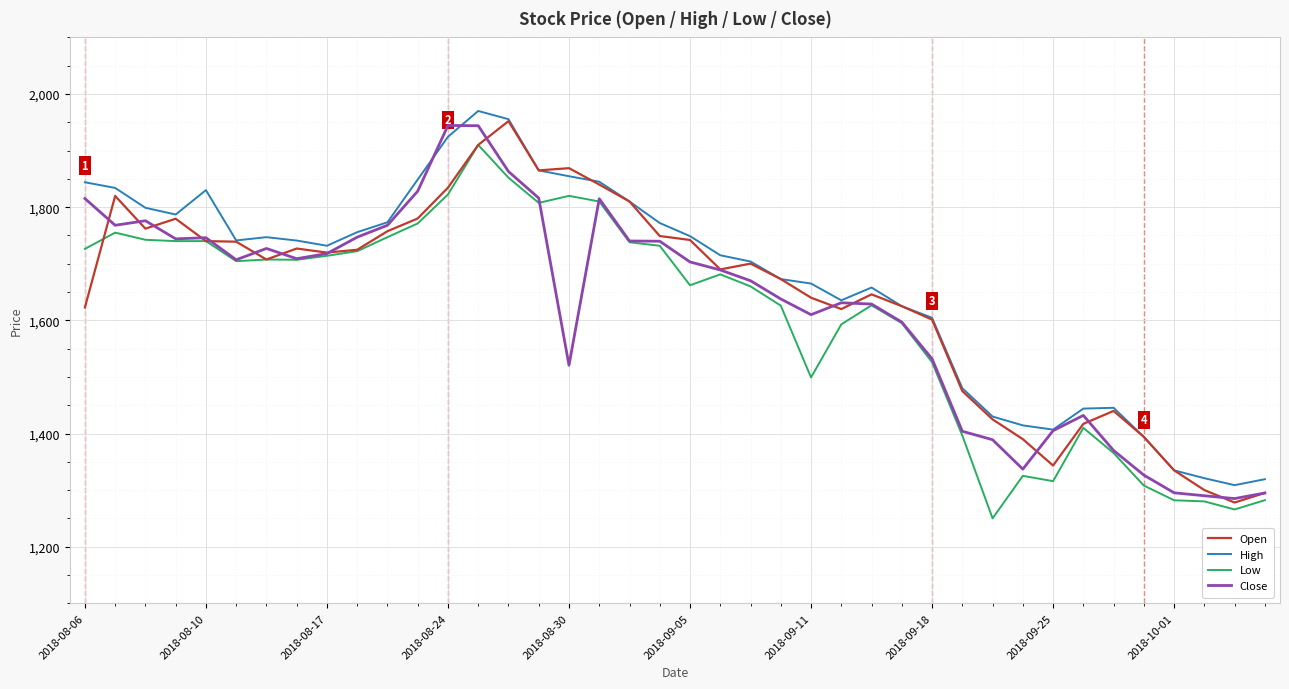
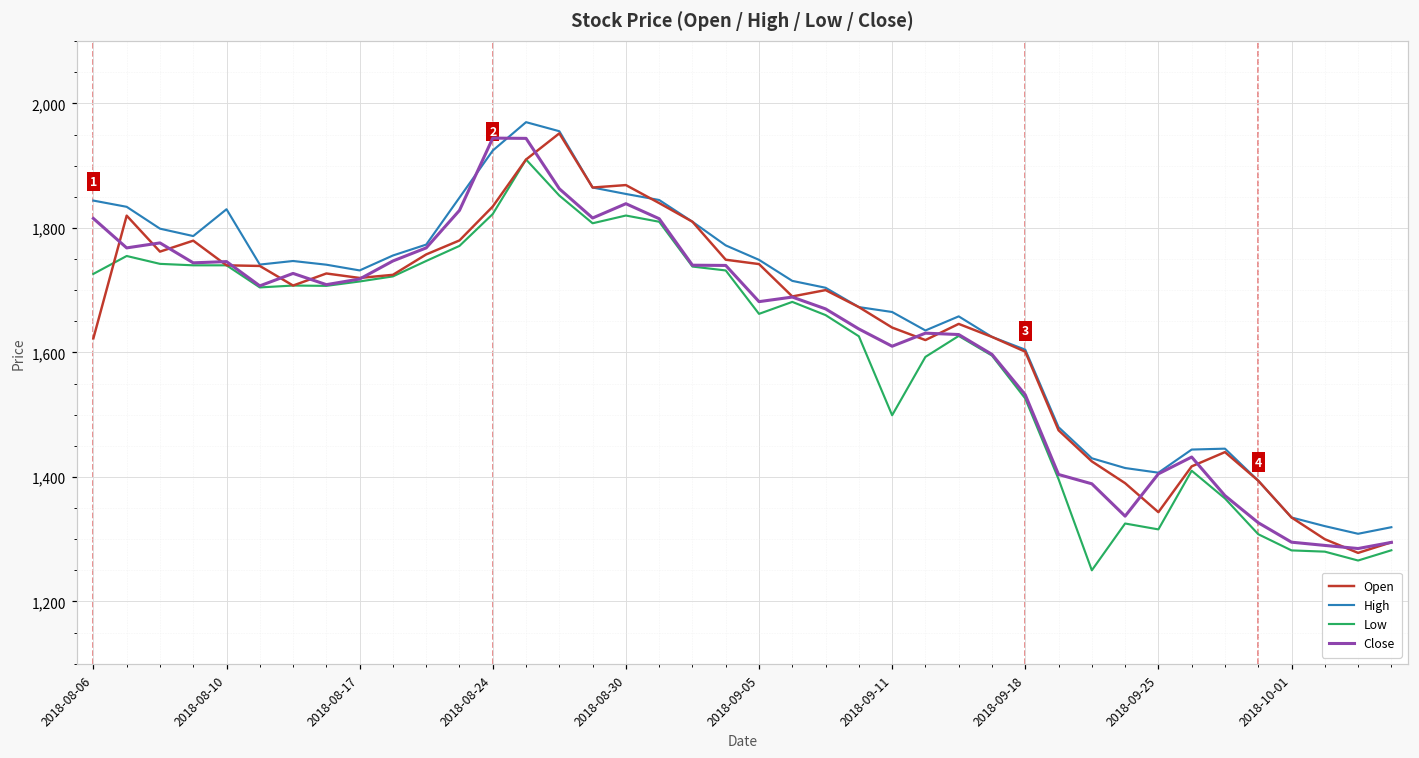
  {
    "Open": {
      "2018-08-06": "1,620",
      "2018-08-24": "1,830",
      "2018-08-30": "1,870",
      "2018-09-05": "1,740",
      "2018-09-11": "1,640",
      "2018-09-25": "1,340"
    },
    "High": {
      "2018-08-10": "1,830",
      "2018-08-17": "1,730",
      "2018-08-24": "1,920",
      "2018-08-30": "1,850",
      "2018-09-05": "1,750",
      "2018-09-11": "1,670"
    },
    "Low": {
      "2018-08-06": "1,730",
      "2018-08-24": "1,820",
      "2018-08-30": "1,820",
      "2018-09-05": "1,660",
      "2018-09-11": "1,500",
      "2018-09-18": "1,530",
      "2018-09-25": "1,320",
      "2018-10-01": "1,280"
    },
    "Close": {
      "2018-08-06": "1,820",
      "2018-08-10": "1,750",
-     "2018-08-30": "1,520",
-     "2018-09-05": "1,700",
+     "2018-08-30": "1,840",
+     "2018-09-05": "1,680",
      "2018-09-11": "1,610",
      "2018-09-18": "1,530",
      "2018-10-01": "1,300"
    }
  }
